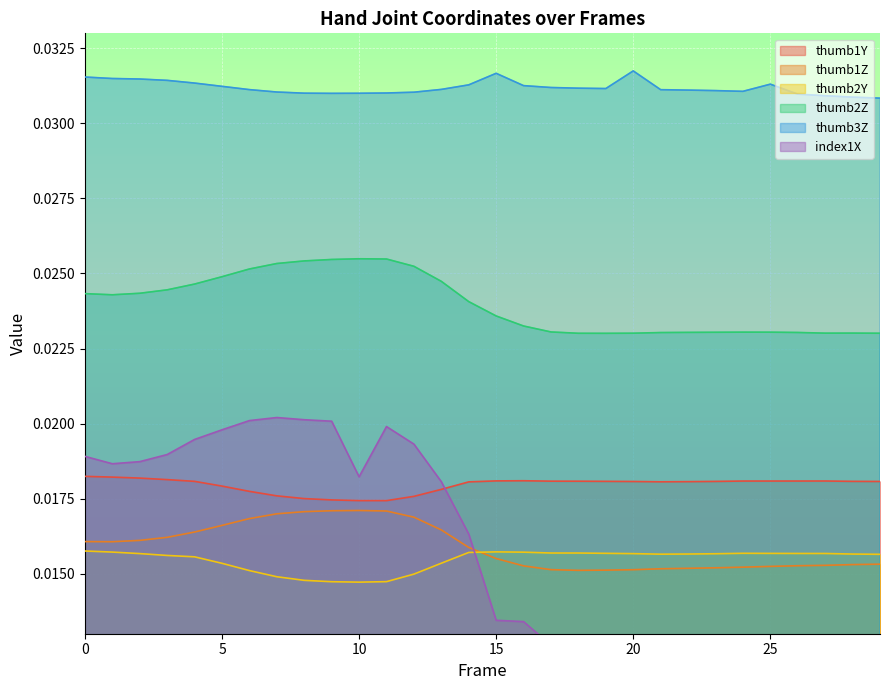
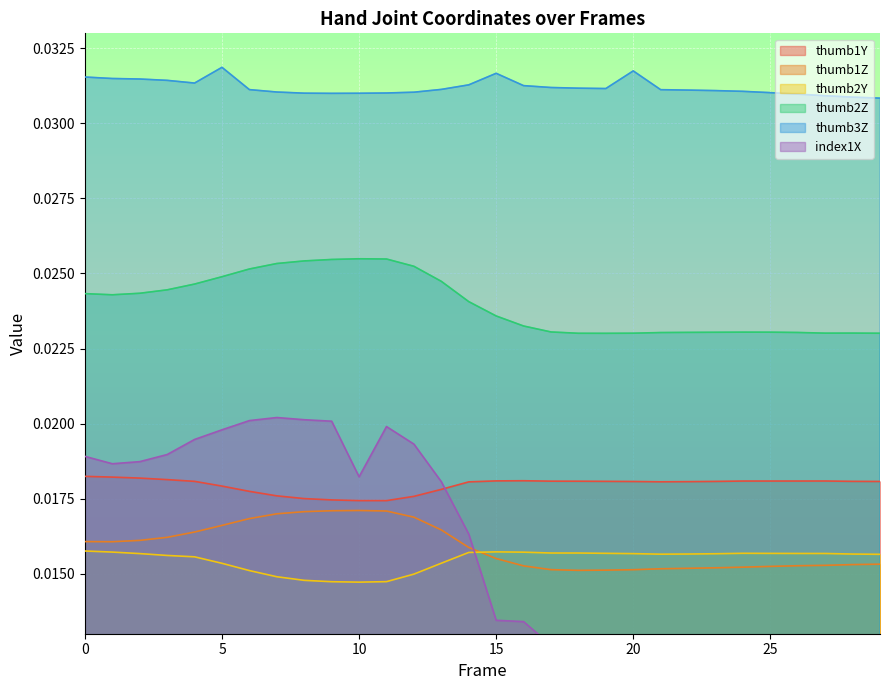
  {
    "thumb3Z": {
-     "5": 0.0312,
+     "5": 0.0319,
      "10": 0.0310,
      "15": 0.0317,
      "20": 0.0317,
-     "25": 0.0313
+     "25": 0.0310
    },
    "index1X": {
      "5": 0.0198,
      "10": 0.0182,
      "15": 0.0134
    }
  }
